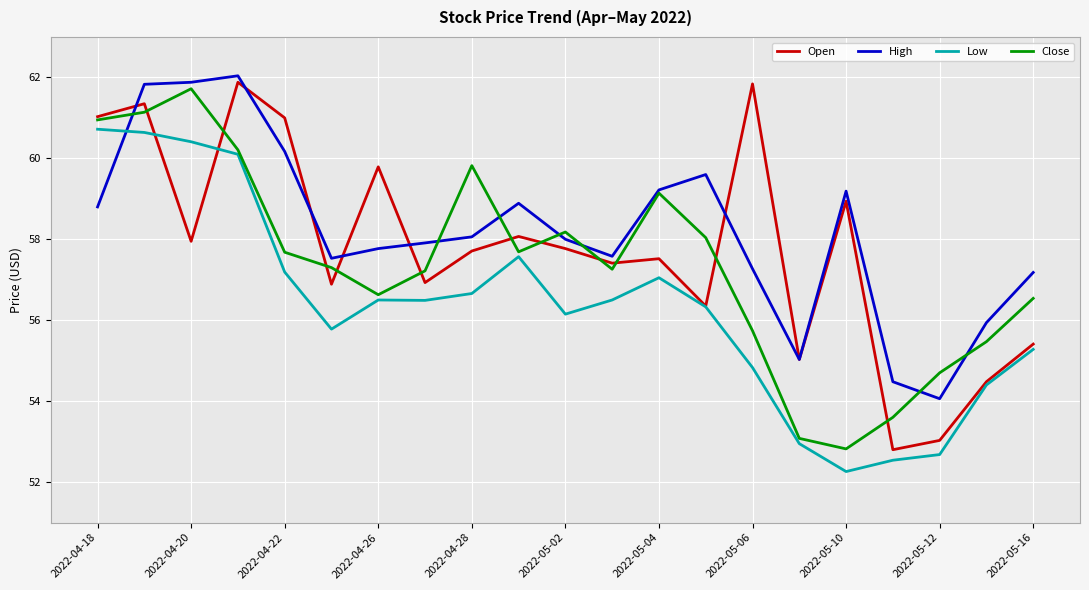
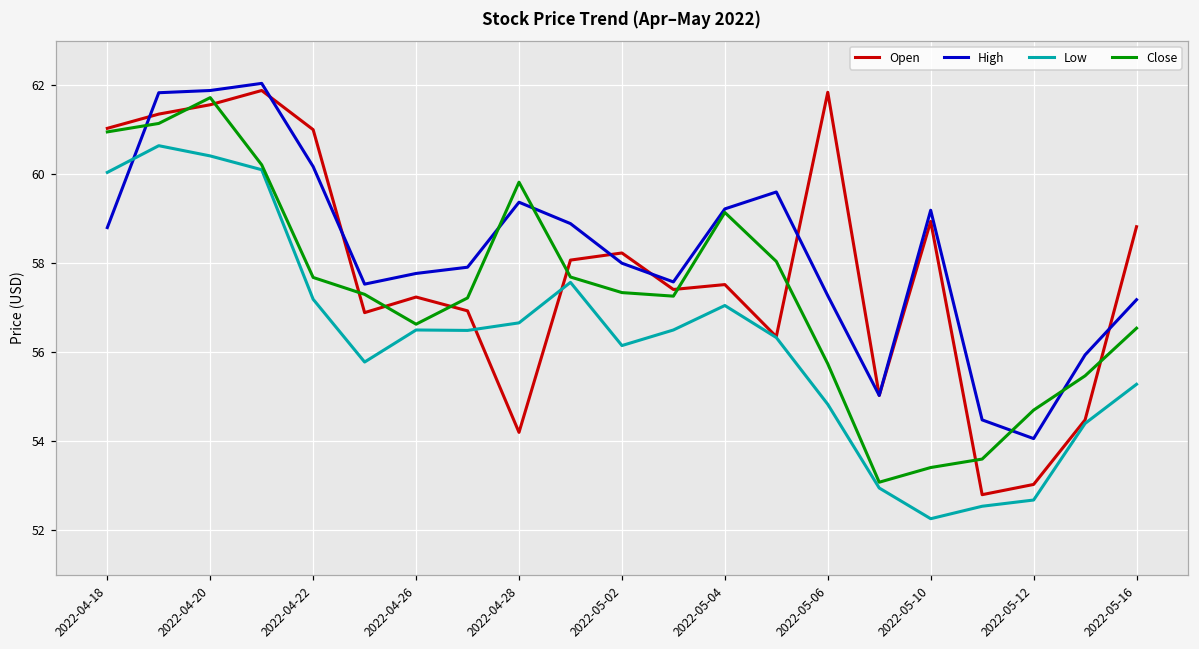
  {
    "Open": {
      "2022-04-18": 61.0,
-     "2022-04-20": 58.0,
+     "2022-04-20": 61.6,
      "2022-04-22": 61.0,
-     "2022-04-26": 59.8,
-     "2022-04-28": 57.7,
-     "2022-05-02": 57.8,
+     "2022-04-26": 57.2,
+     "2022-04-28": 54.2,
+     "2022-05-02": 58.2,
      "2022-05-04": 57.5,
      "2022-05-06": 61.8,
      "2022-05-10": 58.9,
      "2022-05-12": 53.0,
-     "2022-05-16": 55.4
+     "2022-05-16": 58.8
    },
    "High": {
      "2022-04-18": 58.8,
      "2022-04-20": 61.9,
      "2022-04-22": 60.2,
      "2022-04-26": 57.8,
-     "2022-04-28": 58.1,
+     "2022-04-28": 59.4,
      "2022-05-02": 58.0,
      "2022-05-04": 59.2,
      "2022-05-06": 57.3,
      "2022-05-10": 59.2,
      "2022-05-12": 54.1,
      "2022-05-16": 57.2
    },
    "Low": {
-     "2022-04-18": 60.7,
+     "2022-04-18": 60.0,
      "2022-04-20": 60.4,
      "2022-04-22": 57.2,
      "2022-04-26": 56.5,
      "2022-04-28": 56.7,
      "2022-05-02": 56.2,
      "2022-05-04": 57.1,
      "2022-05-06": 54.8,
      "2022-05-10": 52.3,
      "2022-05-12": 52.7,
      "2022-05-16": 55.3
    },
    "Close": {
      "2022-04-18": 61.0,
      "2022-04-20": 61.7,
      "2022-04-22": 57.7,
      "2022-04-26": 56.6,
      "2022-04-28": 59.8,
-     "2022-05-02": 58.2,
+     "2022-05-02": 57.3,
      "2022-05-04": 59.1,
      "2022-05-06": 55.7,
-     "2022-05-10": 52.8,
+     "2022-05-10": 53.4,
      "2022-05-12": 54.7,
      "2022-05-16": 56.5
    }
  }
